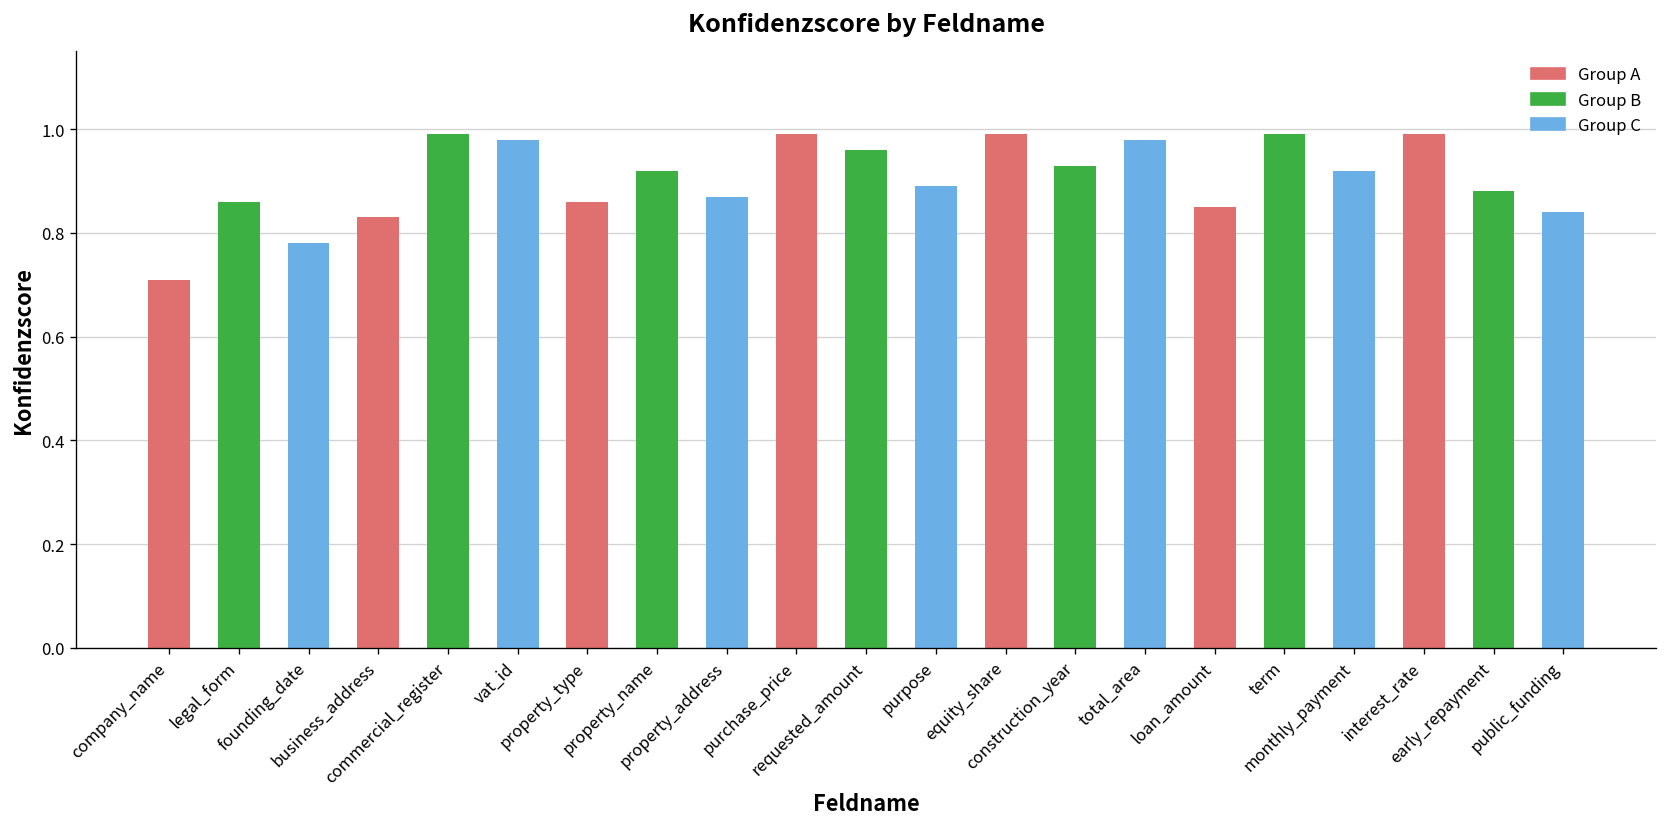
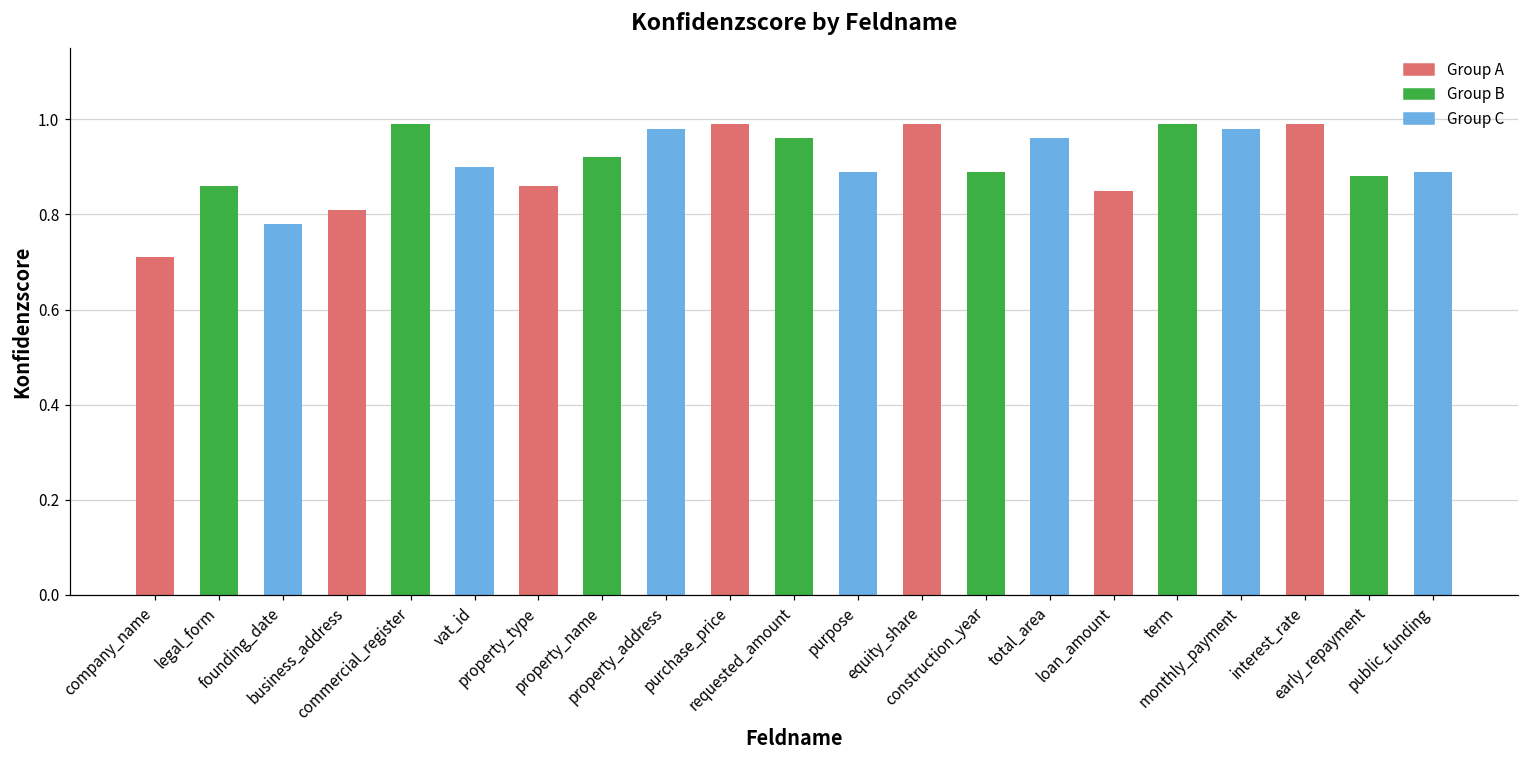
  {
    "company_name": 0.71,
    "legal_form": 0.86,
    "founding_date": 0.78,
-   "business_address": 0.83,
+   "business_address": 0.81,
    "commercial_register": 0.99,
-   "vat_id": 0.98,
+   "vat_id": 0.90,
    "property_type": 0.86,
    "property_name": 0.92,
-   "property_address": 0.87,
+   "property_address": 0.98,
    "purchase_price": 0.99,
    "requested_amount": 0.96,
    "purpose": 0.89,
    "equity_share": 0.99,
-   "construction_year": 0.93,
-   "total_area": 0.98,
+   "construction_year": 0.89,
+   "total_area": 0.96,
    "loan_amount": 0.85,
    "term": 0.99,
-   "monthly_payment": 0.92,
+   "monthly_payment": 0.98,
    "interest_rate": 0.99,
    "early_repayment": 0.88,
-   "public_funding": 0.84
+   "public_funding": 0.89
  }
